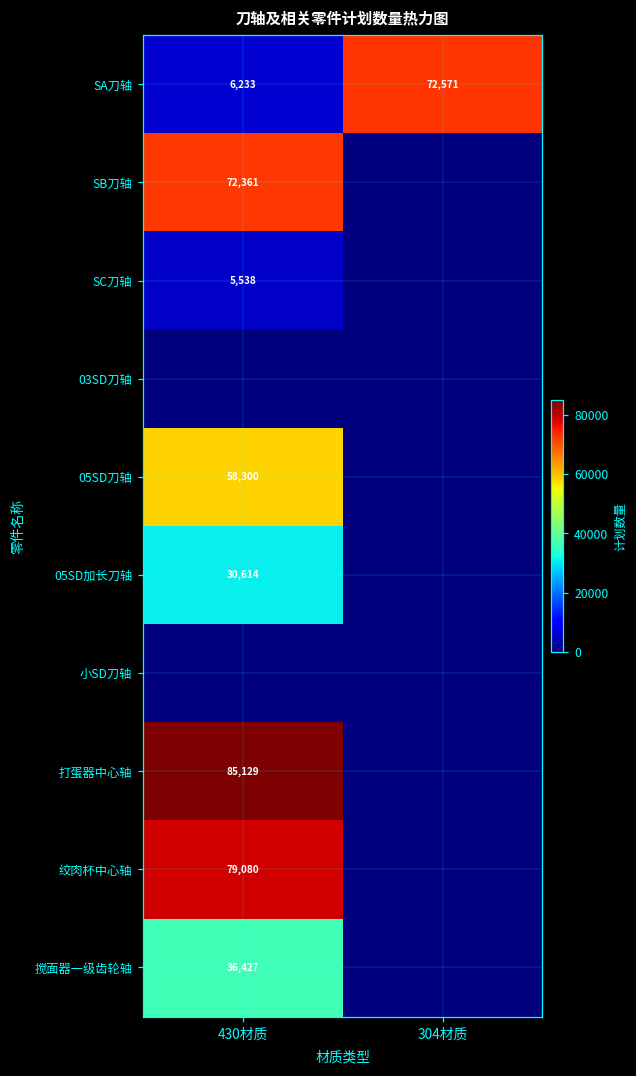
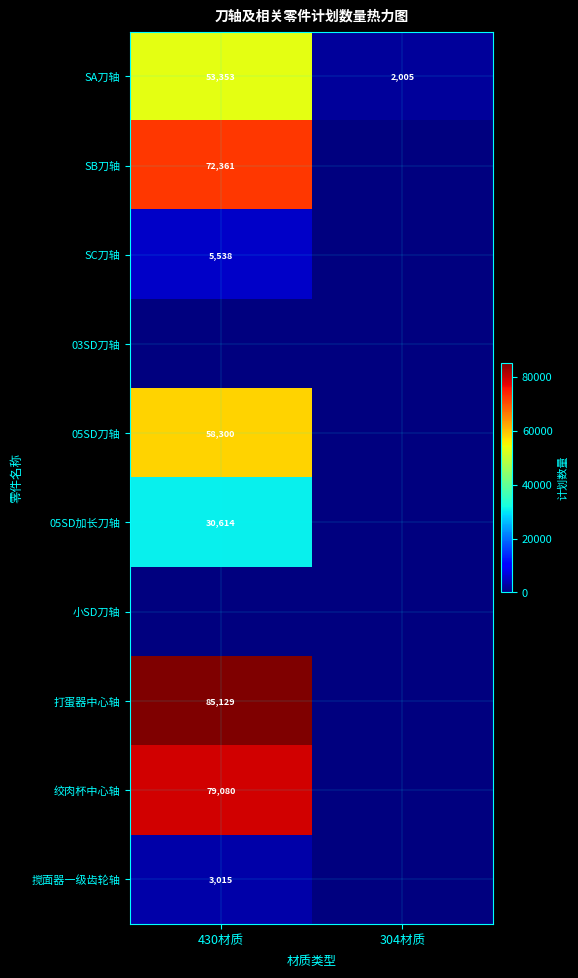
  {
    "SA刀轴": {
-     "430材质": "6,233",
-     "304材质": "72,571"
+     "430材质": "53,353",
+     "304材质": "2,005"
    },
    "SB刀轴": {
      "430材质": "72,361"
    },
    "SC刀轴": {
      "430材质": "5,538"
    },
    "05SD刀轴": {
      "430材质": "58,300"
    },
    "05SD加长刀轴": {
      "430材质": "30,614"
    },
    "打蛋器中心轴": {
      "430材质": "85,129"
    },
    "绞肉杯中心轴": {
      "430材质": "79,080"
    },
    "搅面器一级齿轮轴": {
-     "430材质": "36,427"
+     "430材质": "3,015"
    }
  }
